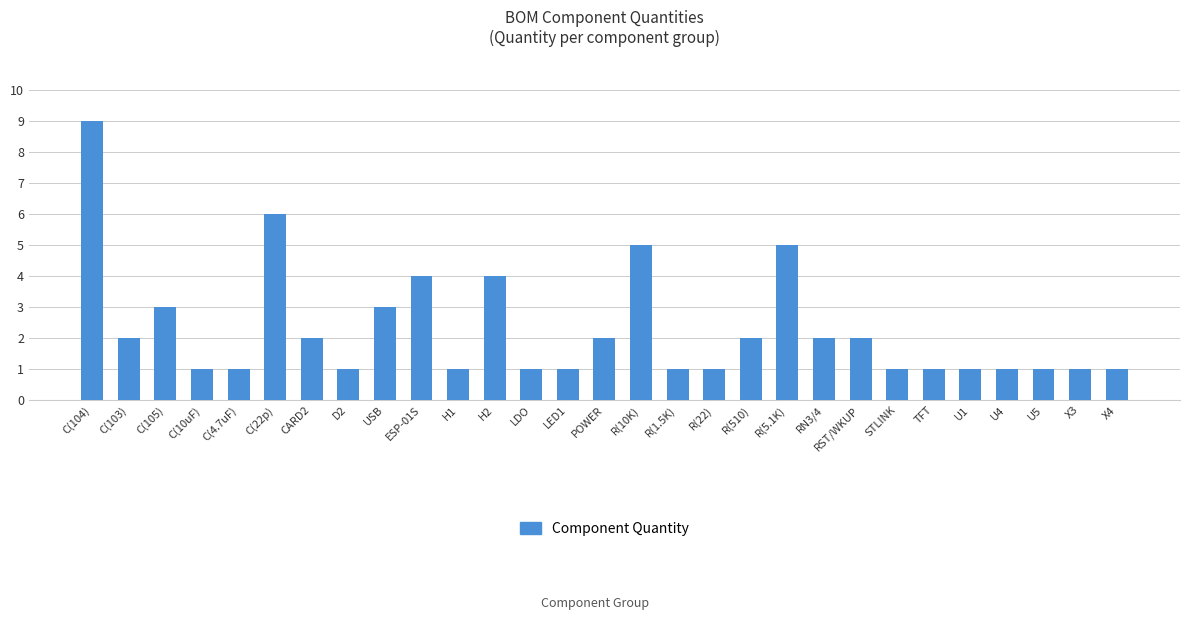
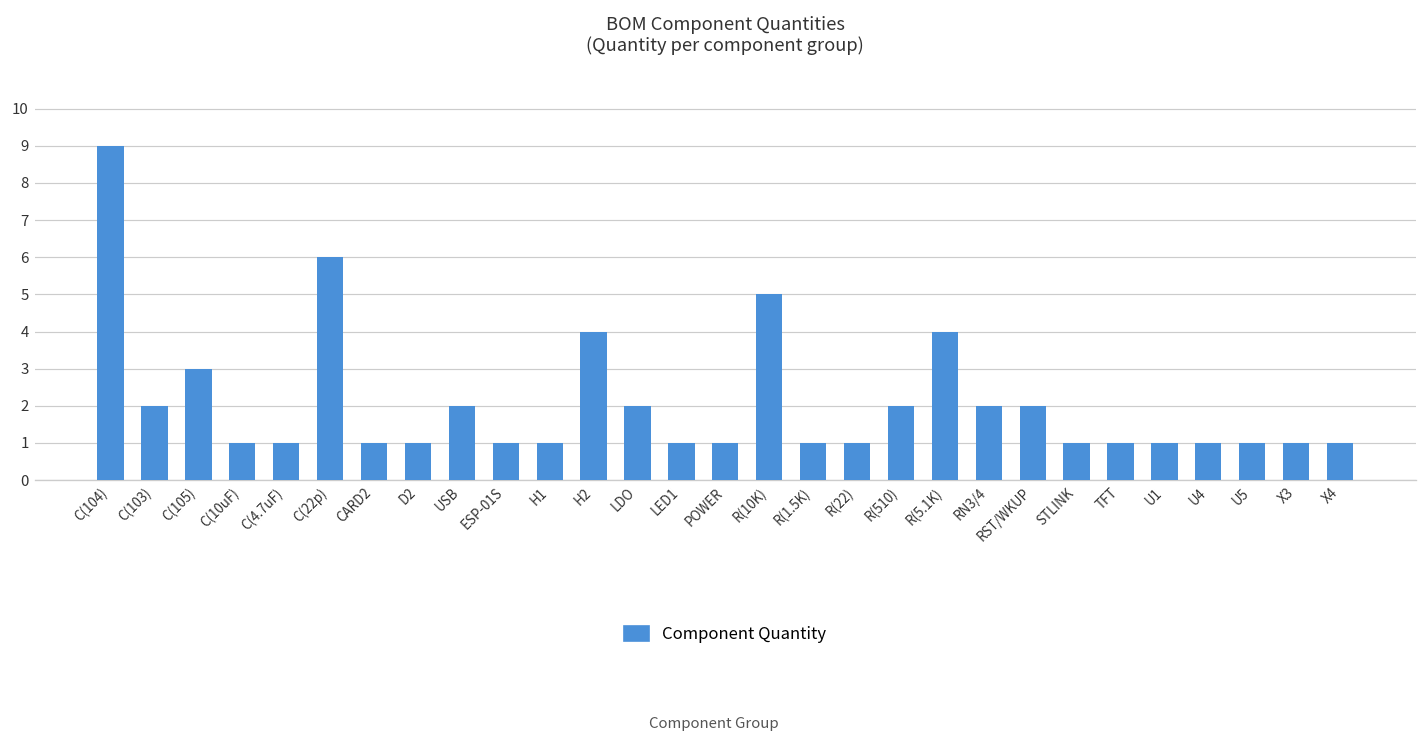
  {
    "C(104)": 9,
    "C(103)": 2,
    "C(105)": 3,
    "C(10uF)": 1,
    "C(4.7uF)": 1,
    "C(22p)": 6,
-   "CARD2": 2,
+   "CARD2": 1,
    "D2": 1,
-   "USB": 3,
-   "ESP-01S": 4,
+   "USB": 2,
+   "ESP-01S": 1,
    "H1": 1,
    "H2": 4,
-   "LDO": 1,
+   "LDO": 2,
    "LED1": 1,
-   "POWER": 2,
+   "POWER": 1,
    "R(10K)": 5,
    "R(1.5K)": 1,
    "R(22)": 1,
    "R(510)": 2,
-   "R(5.1K)": 5,
+   "R(5.1K)": 4,
    "RN3/4": 2,
    "RST/WKUP": 2,
    "STLINK": 1,
    "TFT": 1,
    "U1": 1,
    "U4": 1,
    "U5": 1,
    "X3": 1,
    "X4": 1
  }
